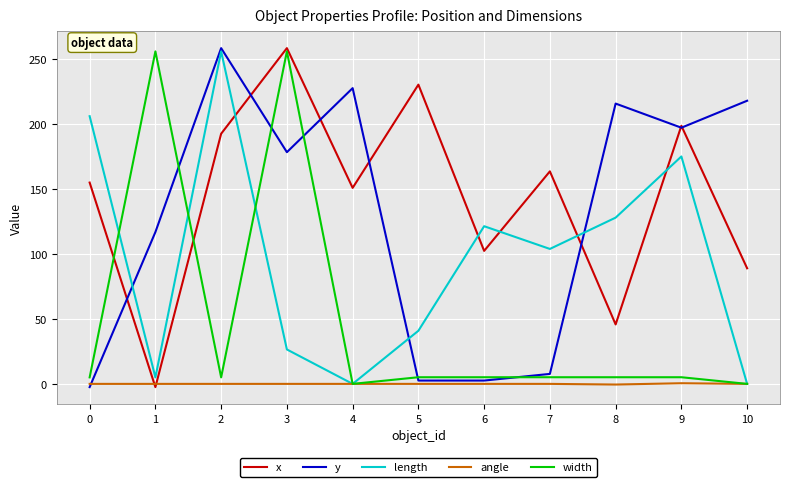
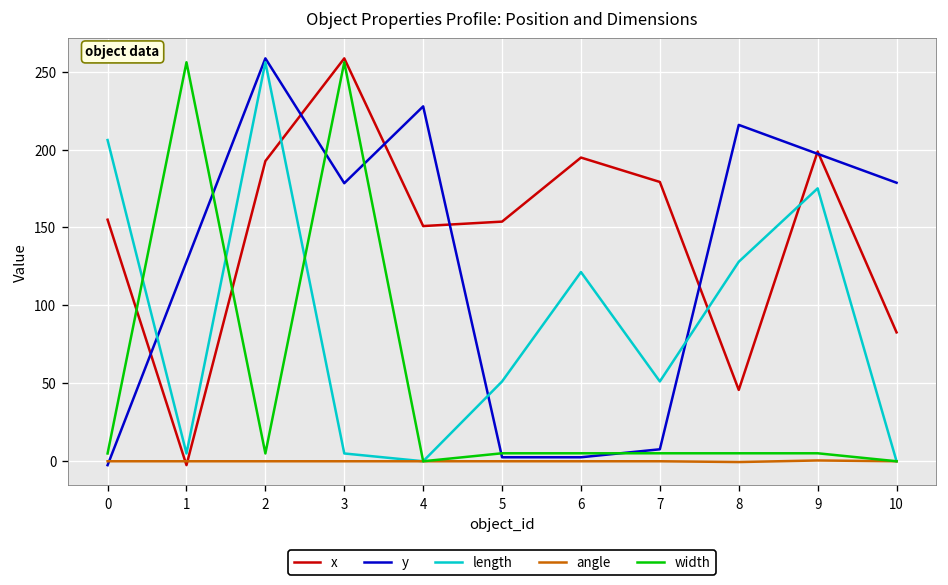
  {
    "x": {
      "0": 155,
      "1": -3,
      "2": 193,
      "3": 259,
      "4": 151,
-     "5": 230,
-     "6": 102,
-     "7": 164,
+     "5": 154,
+     "6": 195,
+     "7": 179,
      "8": 46,
-     "10": 89
+     "10": 83
    },
    "y": {
      "0": -3,
-     "1": 117,
+     "1": 128,
      "2": 259,
      "3": 178,
      "4": 228,
      "5": 3,
      "6": 3,
      "7": 8,
      "8": 216,
-     "10": 218
+     "10": 179
    },
    "length": {
      "0": 206,
      "1": 5,
      "2": 256,
-     "3": 27,
-     "5": 41,
+     "3": 5,
+     "5": 51,
      "6": 121,
-     "7": 104,
+     "7": 51,
      "8": 128,
      "9": 175
    },
    "angle": {
      "0": 0,
      "1": 0,
      "2": 0,
      "3": 0,
      "5": 0,
      "6": 0,
      "7": 0,
      "8": -1,
      "9": 1
    },
    "width": {
      "0": 5,
      "1": 256,
      "2": 5,
      "3": 256,
      "5": 5,
      "6": 5,
      "7": 5,
      "8": 5,
      "9": 5
    }
  }
